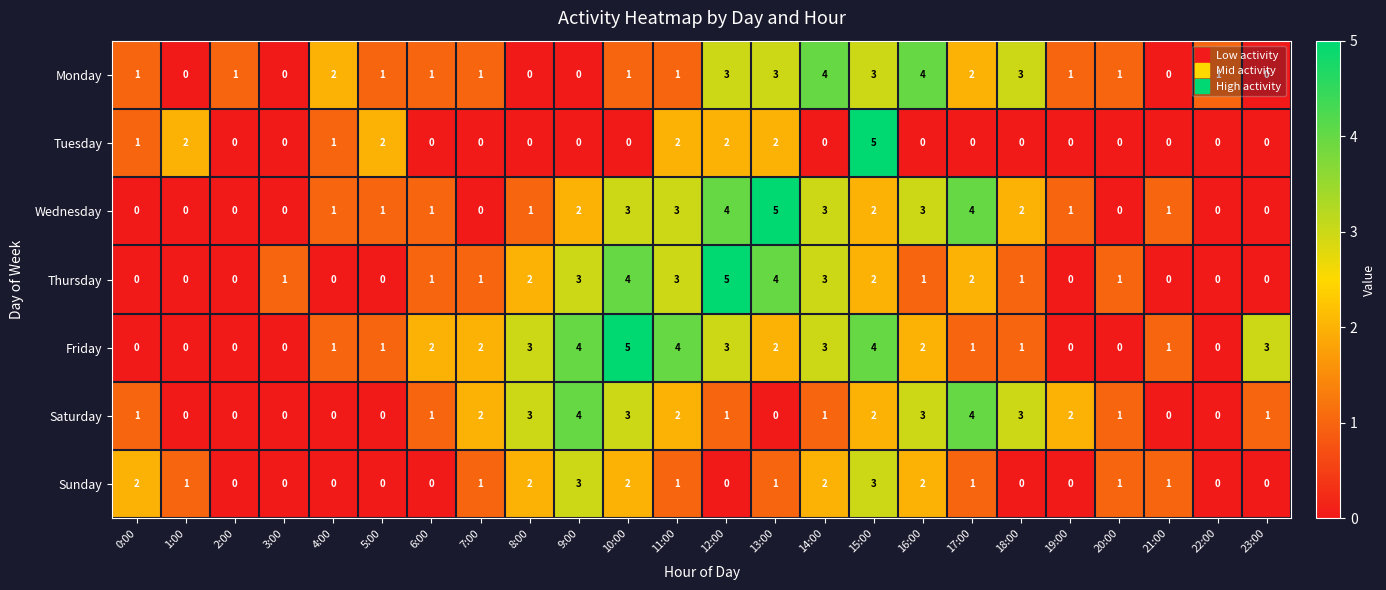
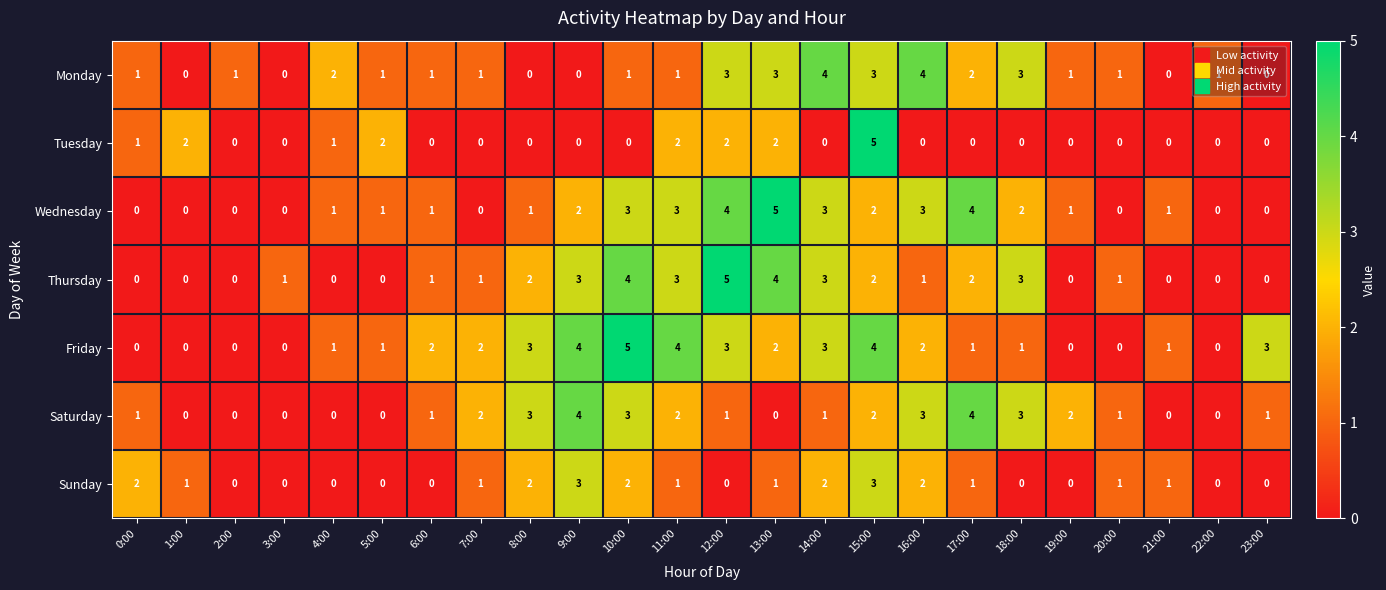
  {
    "Monday": {
      "0:00": 1,
      "1:00": 0,
      "2:00": 1,
      "3:00": 0,
      "4:00": 2,
      "5:00": 1,
      "6:00": 1,
      "7:00": 1,
      "8:00": 0,
      "9:00": 0,
      "10:00": 1,
      "11:00": 1,
      "12:00": 3,
      "13:00": 3,
      "14:00": 4,
      "15:00": 3,
      "16:00": 4,
      "17:00": 2,
      "18:00": 3,
      "19:00": 1,
      "20:00": 1,
      "21:00": 0
    },
    "Tuesday": {
      "0:00": 1,
      "1:00": 2,
      "2:00": 0,
      "3:00": 0,
      "4:00": 1,
      "5:00": 2,
      "6:00": 0,
      "7:00": 0,
      "8:00": 0,
      "9:00": 0,
      "10:00": 0,
      "11:00": 2,
      "12:00": 2,
      "13:00": 2,
      "14:00": 0,
      "15:00": 5,
      "16:00": 0,
      "17:00": 0,
      "18:00": 0,
      "19:00": 0,
      "20:00": 0,
      "21:00": 0,
      "22:00": 0,
      "23:00": 0
    },
    "Wednesday": {
      "0:00": 0,
      "1:00": 0,
      "2:00": 0,
      "3:00": 0,
      "4:00": 1,
      "5:00": 1,
      "6:00": 1,
      "7:00": 0,
      "8:00": 1,
      "9:00": 2,
      "10:00": 3,
      "11:00": 3,
      "12:00": 4,
      "13:00": 5,
      "14:00": 3,
      "15:00": 2,
      "16:00": 3,
      "17:00": 4,
      "18:00": 2,
      "19:00": 1,
      "20:00": 0,
      "21:00": 1,
      "22:00": 0,
      "23:00": 0
    },
    "Thursday": {
      "0:00": 0,
      "1:00": 0,
      "2:00": 0,
      "3:00": 1,
      "4:00": 0,
      "5:00": 0,
      "6:00": 1,
      "7:00": 1,
      "8:00": 2,
      "9:00": 3,
      "10:00": 4,
      "11:00": 3,
      "12:00": 5,
      "13:00": 4,
      "14:00": 3,
      "15:00": 2,
      "16:00": 1,
      "17:00": 2,
-     "18:00": 1,
+     "18:00": 3,
      "19:00": 0,
      "20:00": 1,
      "21:00": 0,
      "22:00": 0,
      "23:00": 0
    },
    "Friday": {
      "0:00": 0,
      "1:00": 0,
      "2:00": 0,
      "3:00": 0,
      "4:00": 1,
      "5:00": 1,
      "6:00": 2,
      "7:00": 2,
      "8:00": 3,
      "9:00": 4,
      "10:00": 5,
      "11:00": 4,
      "12:00": 3,
      "13:00": 2,
      "14:00": 3,
      "15:00": 4,
      "16:00": 2,
      "17:00": 1,
      "18:00": 1,
      "19:00": 0,
      "20:00": 0,
      "21:00": 1,
      "22:00": 0,
      "23:00": 3
    },
    "Saturday": {
      "0:00": 1,
      "1:00": 0,
      "2:00": 0,
      "3:00": 0,
      "4:00": 0,
      "5:00": 0,
      "6:00": 1,
      "7:00": 2,
      "8:00": 3,
      "9:00": 4,
      "10:00": 3,
      "11:00": 2,
      "12:00": 1,
      "13:00": 0,
      "14:00": 1,
      "15:00": 2,
      "16:00": 3,
      "17:00": 4,
      "18:00": 3,
      "19:00": 2,
      "20:00": 1,
      "21:00": 0,
      "22:00": 0,
      "23:00": 1
    },
    "Sunday": {
      "0:00": 2,
      "1:00": 1,
      "2:00": 0,
      "3:00": 0,
      "4:00": 0,
      "5:00": 0,
      "6:00": 0,
      "7:00": 1,
      "8:00": 2,
      "9:00": 3,
      "10:00": 2,
      "11:00": 1,
      "12:00": 0,
      "13:00": 1,
      "14:00": 2,
      "15:00": 3,
      "16:00": 2,
      "17:00": 1,
      "18:00": 0,
      "19:00": 0,
      "20:00": 1,
      "21:00": 1,
      "22:00": 0,
      "23:00": 0
    }
  }
